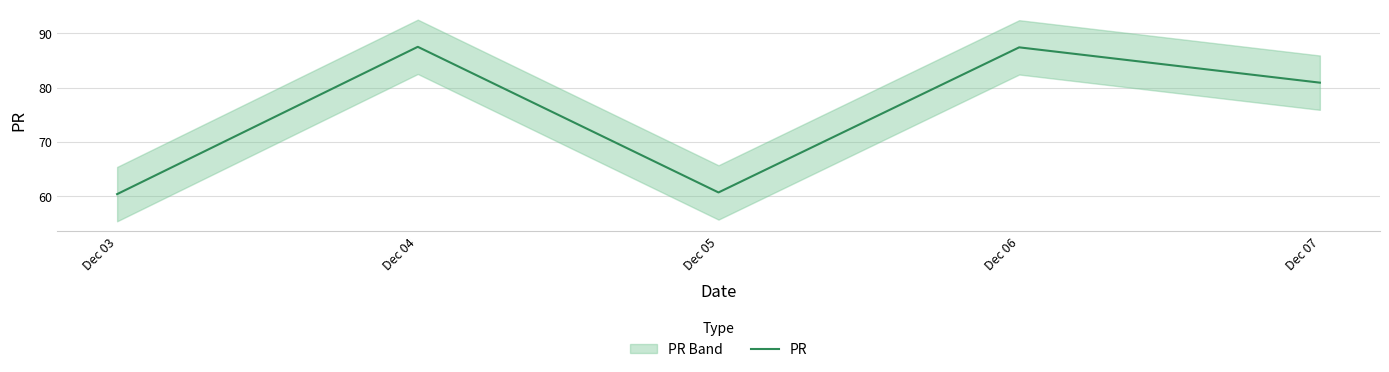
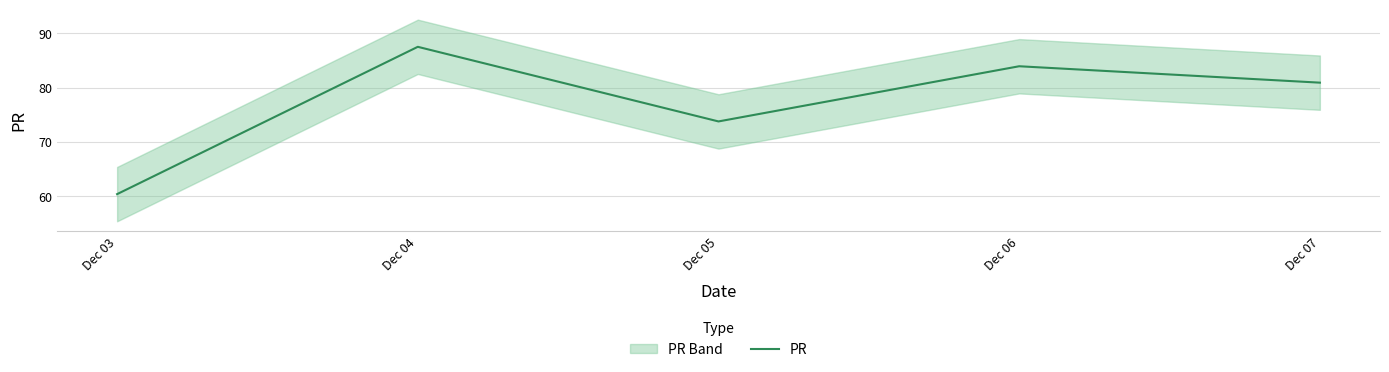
  {
    "PR": {
      "Dec 03": 60,
      "Dec 04": 88,
-     "Dec 05": 61,
-     "Dec 06": 87,
+     "Dec 05": 74,
+     "Dec 06": 84,
      "Dec 07": 81
    }
  }
